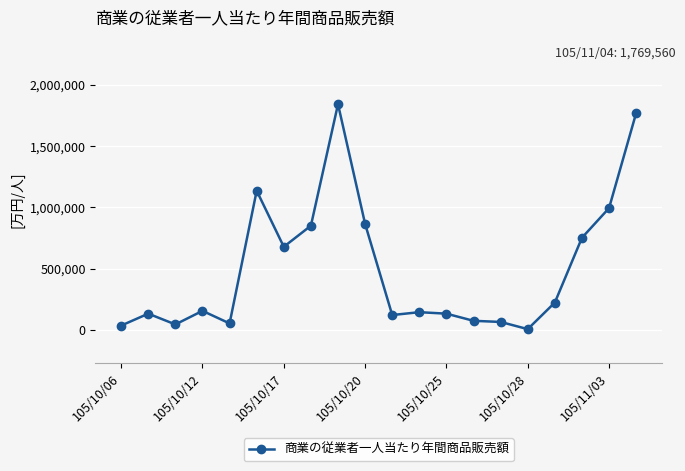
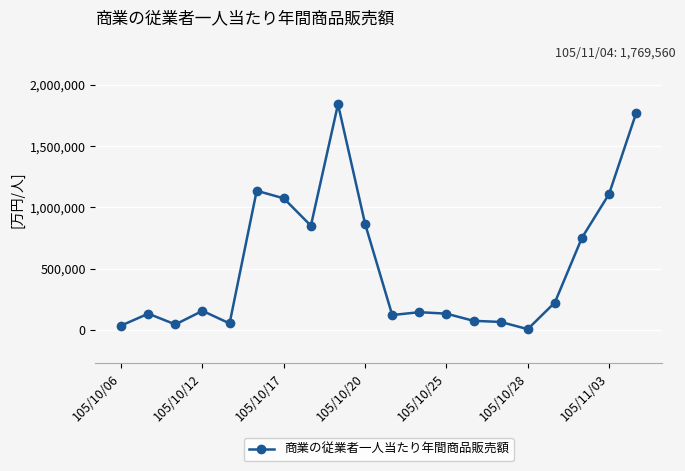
  {
    "105/10/06": "30,000",
    "105/10/12": "150,000",
-   "105/10/17": "680,000",
+   "105/10/17": "1,070,000",
    "105/10/20": "860,000",
    "105/10/25": "130,000",
    "105/10/28": "0",
-   "105/11/03": "990,000"
+   "105/11/03": "1,110,000"
  }
